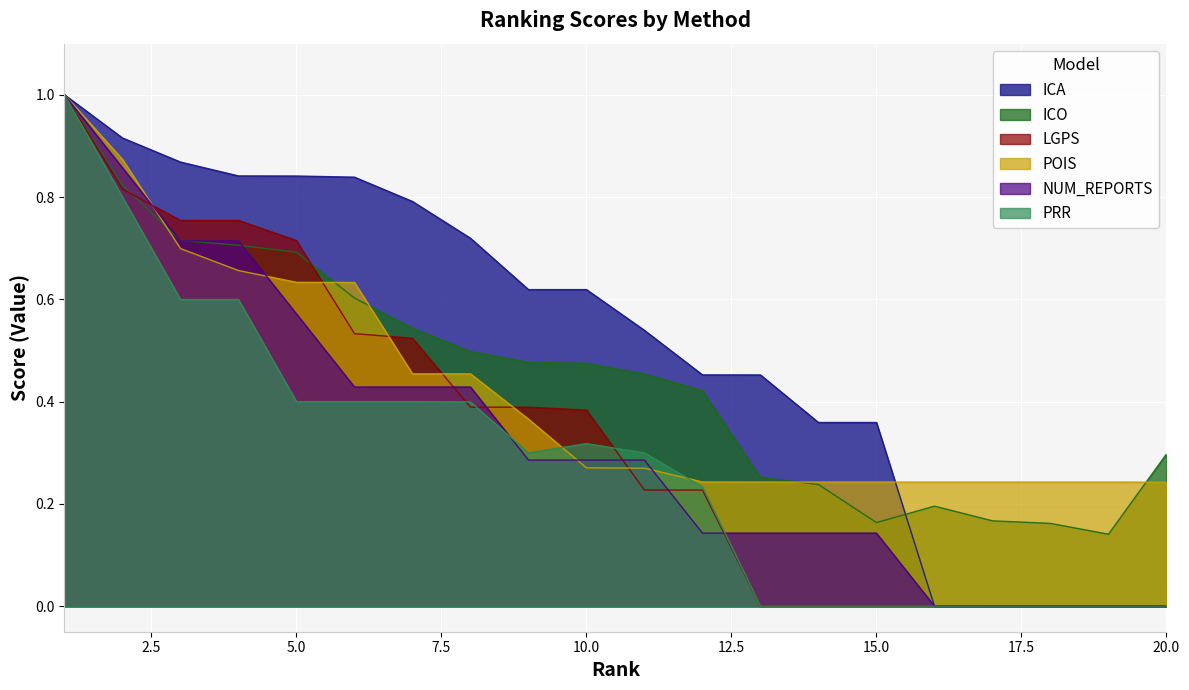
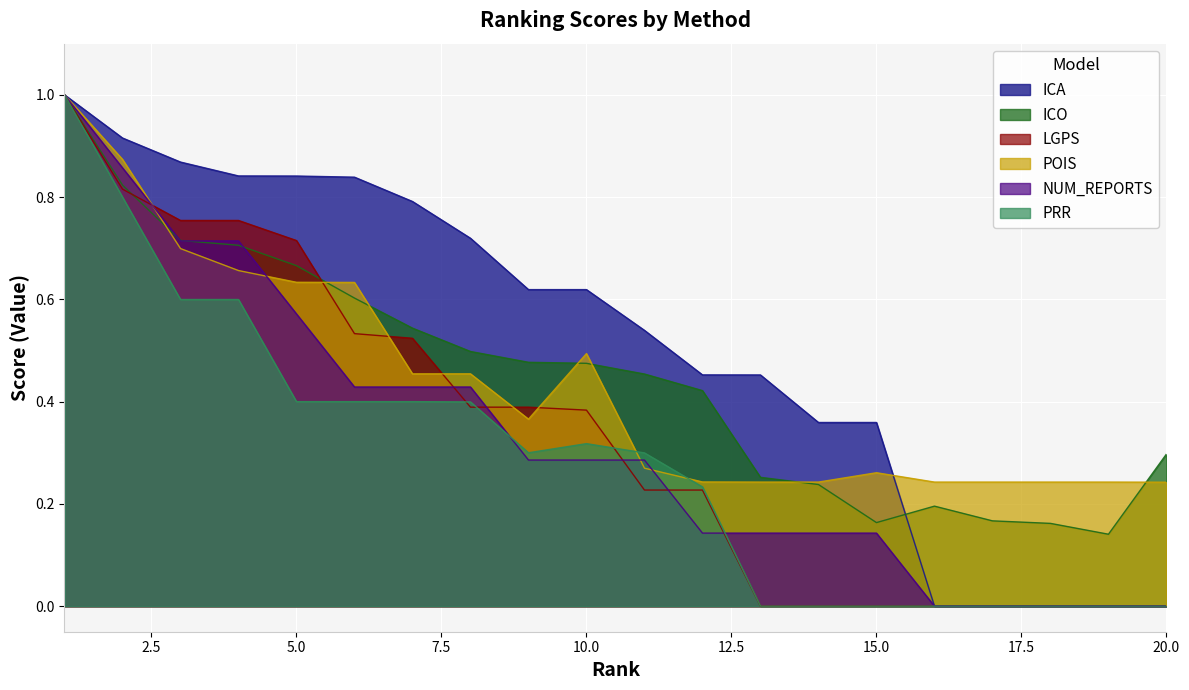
  {
    "ICO": {
-     "5.0": 0.69,
+     "5.0": 0.67,
      "10.0": 0.47,
      "15.0": 0.16,
      "20.0": 0.30
    },
    "LGPS": {
      "5.0": 0.72,
      "10.0": 0.38
    },
    "POIS": {
      "5.0": 0.63,
-     "10.0": 0.27,
-     "15.0": 0.24,
+     "10.0": 0.49,
+     "15.0": 0.26,
      "20.0": 0.24
    },
    "PRR": {
      "5.0": 0.40,
      "10.0": 0.32
    }
  }
